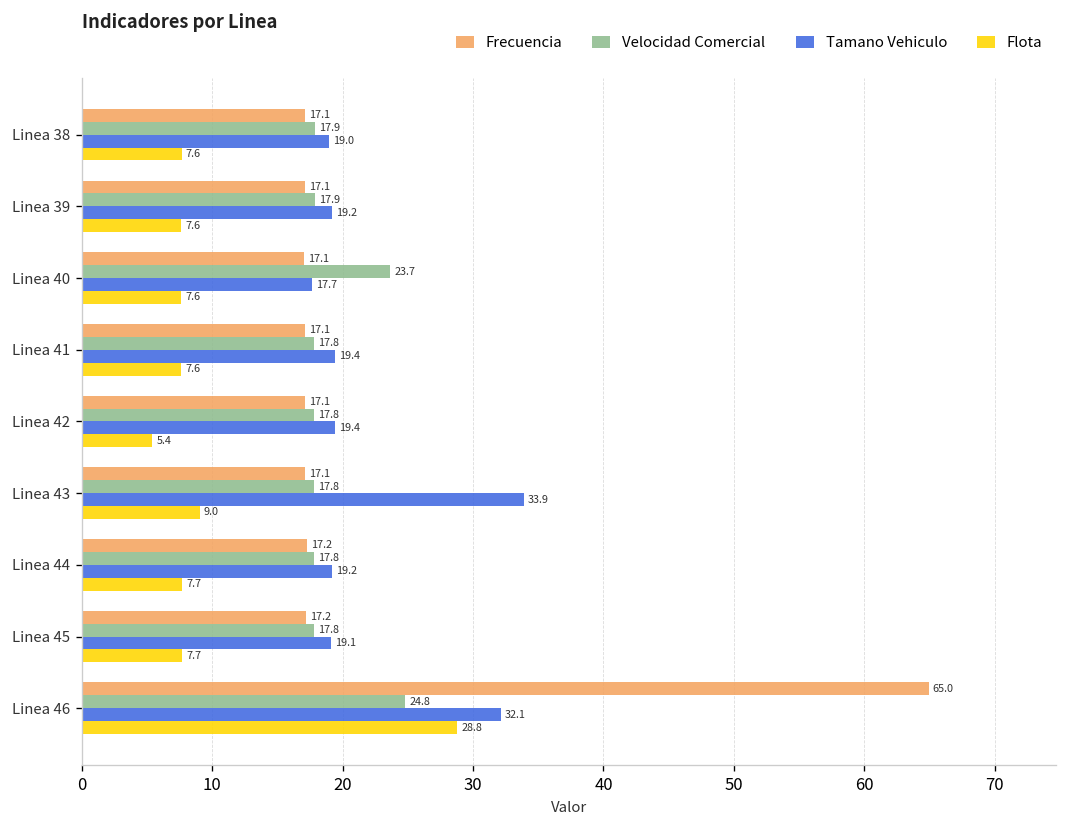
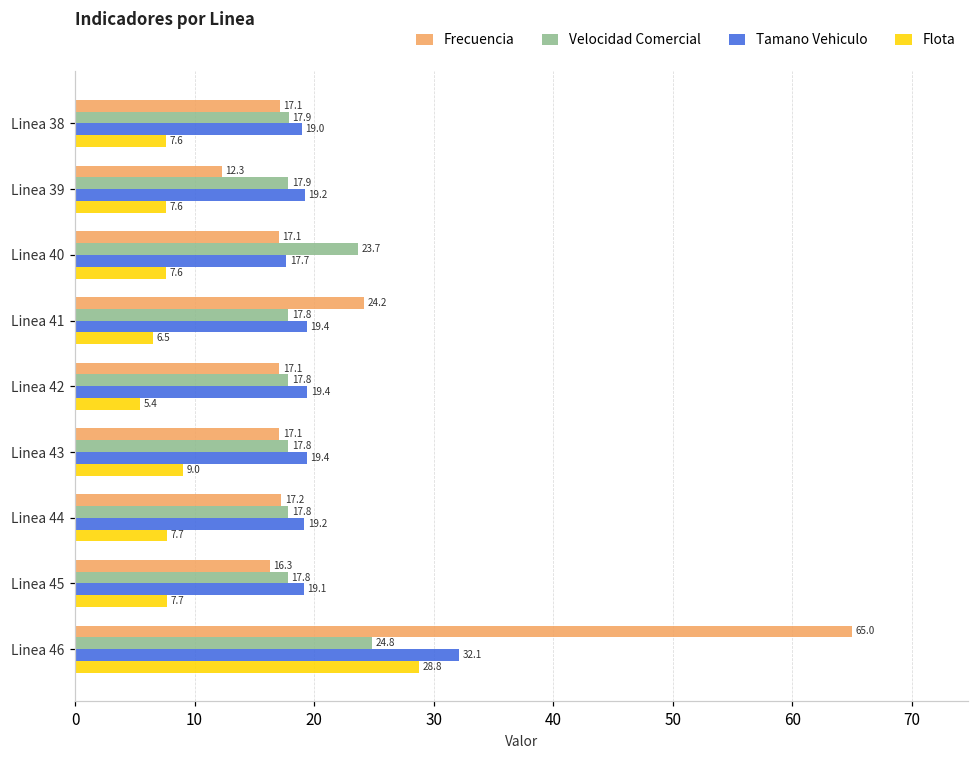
  {
    "Frecuencia": {
      "Linea 38": 17.1,
-     "Linea 39": 17.1,
+     "Linea 39": 12.3,
      "Linea 40": 17.1,
-     "Linea 41": 17.1,
+     "Linea 41": 24.2,
      "Linea 42": 17.1,
      "Linea 43": 17.1,
      "Linea 44": 17.2,
-     "Linea 45": 17.2,
+     "Linea 45": 16.3,
      "Linea 46": 65.0
    },
    "Velocidad Comercial": {
      "Linea 38": 17.9,
      "Linea 39": 17.9,
      "Linea 40": 23.7,
      "Linea 41": 17.8,
      "Linea 42": 17.8,
      "Linea 43": 17.8,
      "Linea 44": 17.8,
      "Linea 45": 17.8,
      "Linea 46": 24.8
    },
    "Tamano Vehiculo": {
      "Linea 38": 19.0,
      "Linea 39": 19.2,
      "Linea 40": 17.7,
      "Linea 41": 19.4,
      "Linea 42": 19.4,
-     "Linea 43": 33.9,
+     "Linea 43": 19.4,
      "Linea 44": 19.2,
      "Linea 45": 19.1,
      "Linea 46": 32.1
    },
    "Flota": {
      "Linea 38": 7.6,
      "Linea 39": 7.6,
      "Linea 40": 7.6,
-     "Linea 41": 7.6,
+     "Linea 41": 6.5,
      "Linea 42": 5.4,
      "Linea 43": 9.0,
      "Linea 44": 7.7,
      "Linea 45": 7.7,
      "Linea 46": 28.8
    }
  }
